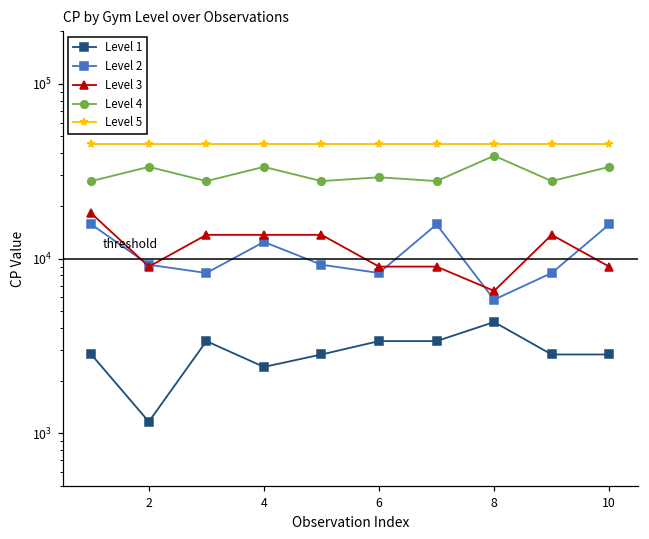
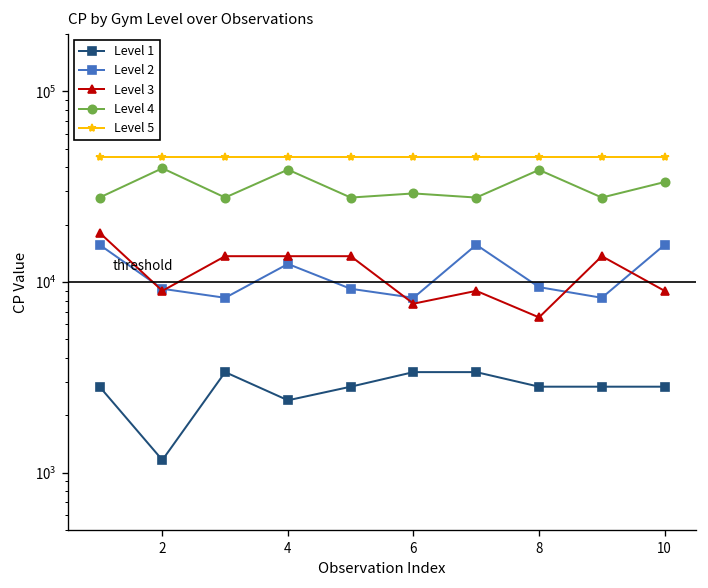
  {
    "Level 1": {
      "2": 1200,
      "4": 2400,
      "6": 3400,
-     "8": 4300,
+     "8": 2800,
      "10": 2800
    },
    "Level 2": {
      "4": 12000,
      "6": 8000,
-     "8": 5800,
+     "8": 9000,
      "10": 16000
    },
    "Level 3": {
      "4": 14000,
-     "6": 9000,
+     "6": 8000,
      "8": 6500,
      "10": 9000
    },
    "Level 4": {
-     "2": 33000,
-     "4": 33000,
+     "2": 40000,
+     "4": 39000,
      "6": 29000,
      "8": 39000,
      "10": 33000
    },
    "Level 5": {
      "2": 45000,
      "4": 45000,
      "6": 45000,
      "8": 45000,
      "10": 45000
    }
  }
